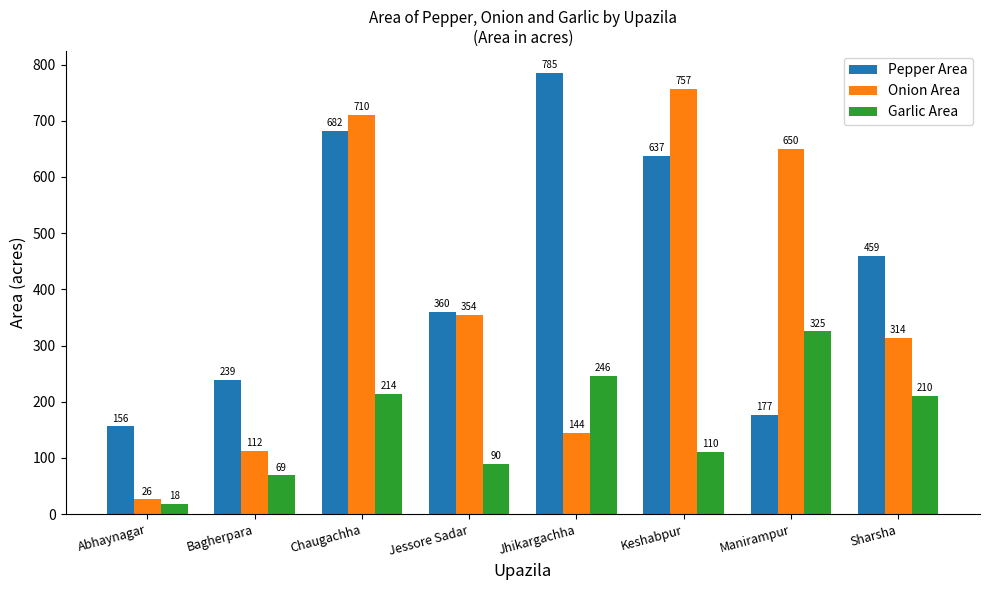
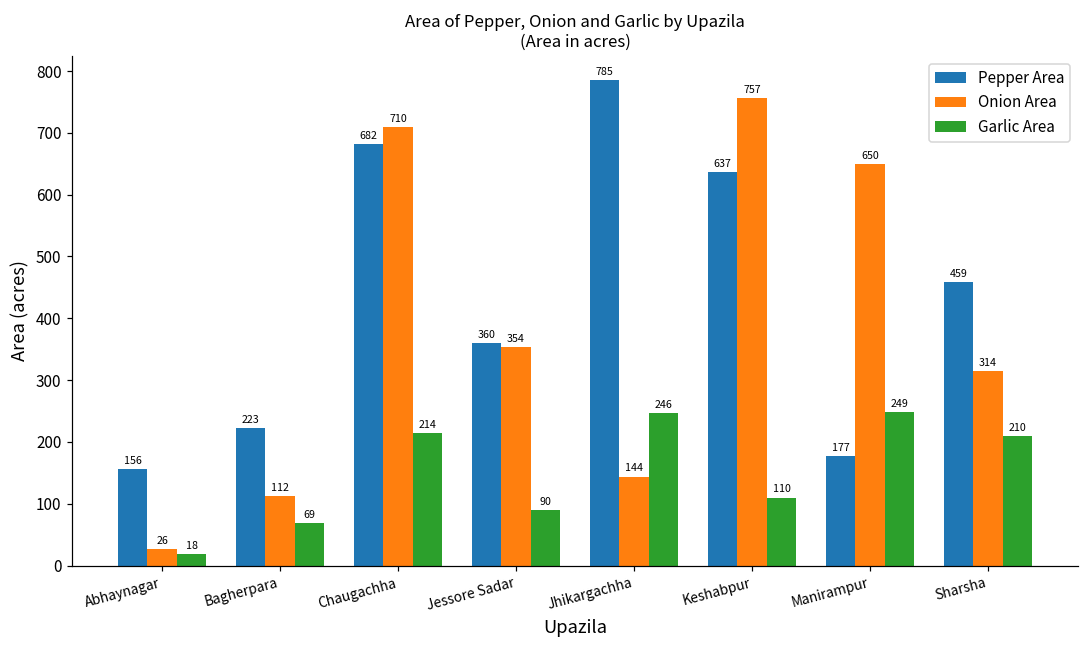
  {
    "Pepper Area": {
      "Abhaynagar": 156,
-     "Bagherpara": 239,
+     "Bagherpara": 223,
      "Chaugachha": 682,
      "Jessore Sadar": 360,
      "Jhikargachha": 785,
      "Keshabpur": 637,
      "Manirampur": 177,
      "Sharsha": 459
    },
    "Onion Area": {
      "Abhaynagar": 26,
      "Bagherpara": 112,
      "Chaugachha": 710,
      "Jessore Sadar": 354,
      "Jhikargachha": 144,
      "Keshabpur": 757,
      "Manirampur": 650,
      "Sharsha": 314
    },
    "Garlic Area": {
      "Abhaynagar": 18,
      "Bagherpara": 69,
      "Chaugachha": 214,
      "Jessore Sadar": 90,
      "Jhikargachha": 246,
      "Keshabpur": 110,
-     "Manirampur": 325,
+     "Manirampur": 249,
      "Sharsha": 210
    }
  }
